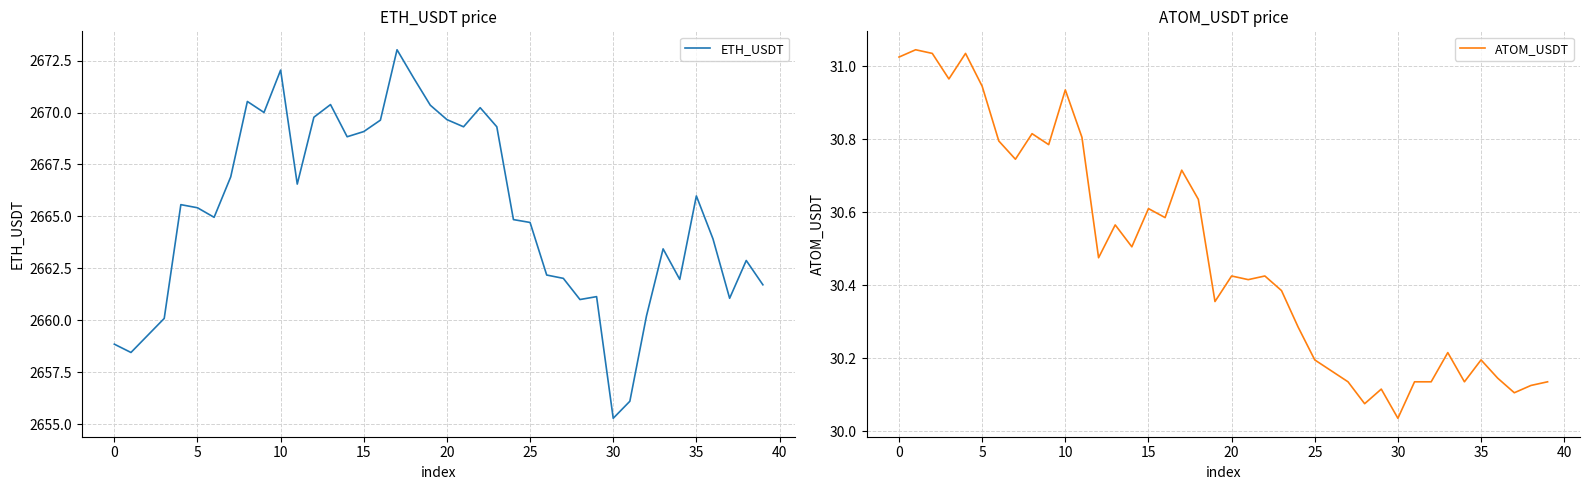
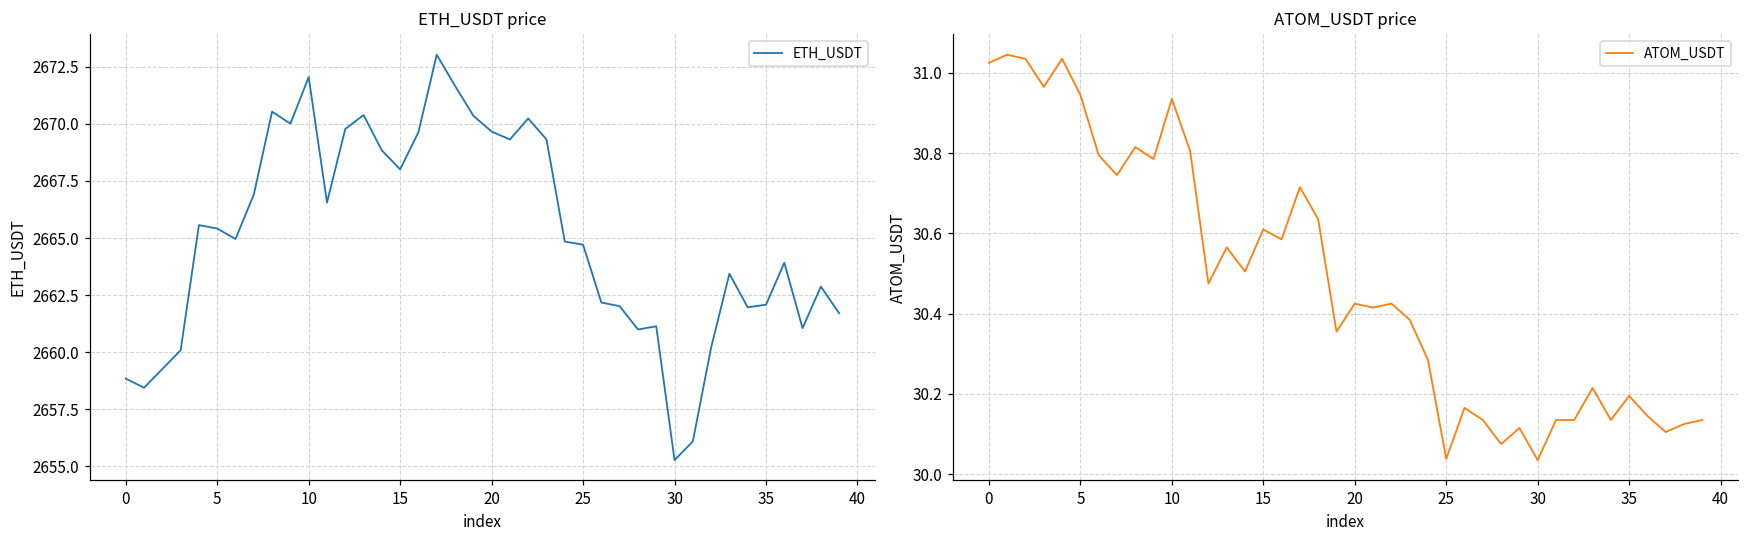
  {
    "ETH_USDT price": {
      "0": 2658.8,
      "5": 2665.4,
      "10": 2672.0,
-     "15": 2669.1,
+     "15": 2668.0,
      "20": 2669.7,
      "25": 2664.7,
      "30": 2655.3,
-     "35": 2666.0
+     "35": 2662.1
    },
    "ATOM_USDT price": {
      "0": 31.03,
      "5": 30.95,
      "10": 30.94,
      "15": 30.61,
      "20": 30.43,
-     "25": 30.20,
+     "25": 30.04,
      "30": 30.04,
      "35": 30.20
    }
  }
